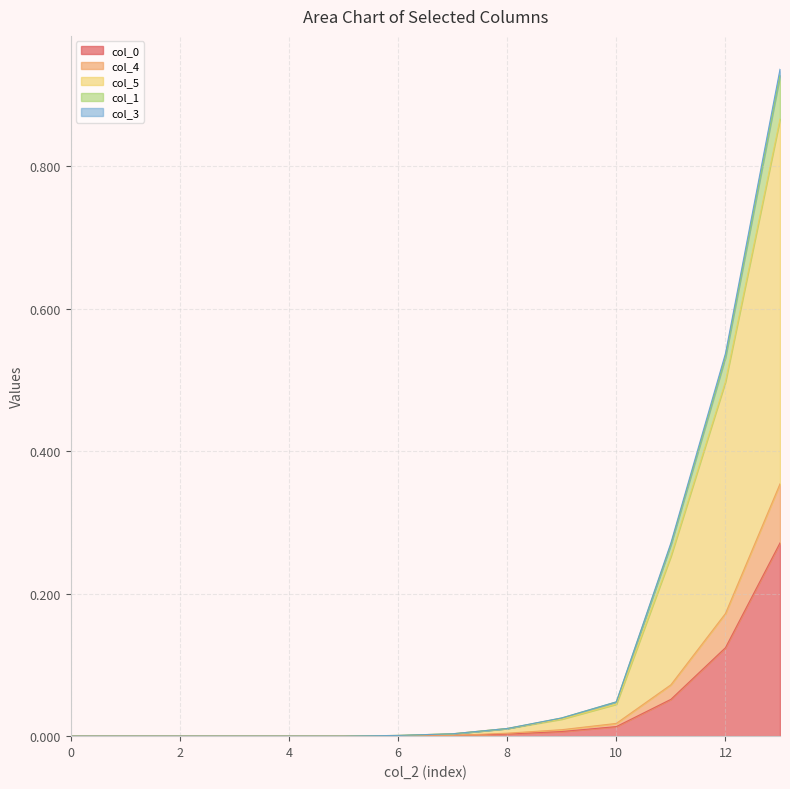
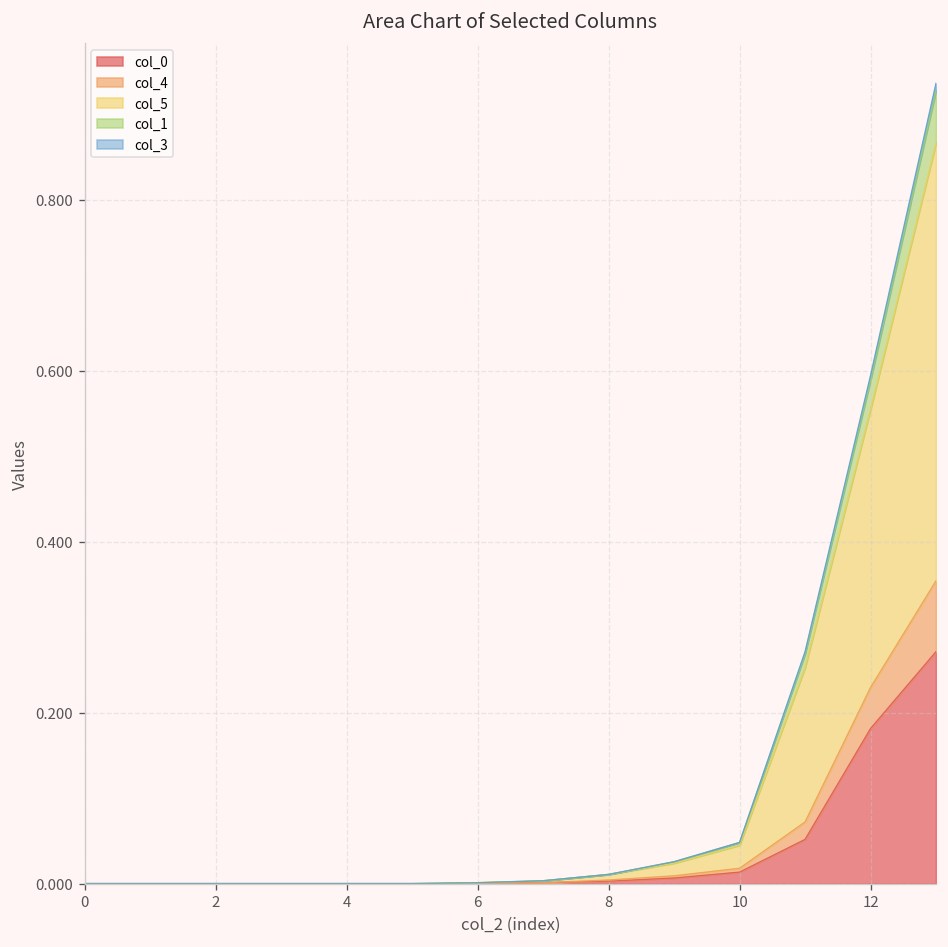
  {
    "col_0": {
      "10": 0.01,
-     "12": 0.12
+     "12": 0.18
    },
    "col_1": {
      "12": 0.03
    },
    "col_3": {
      "12": 0.01
    }
  }
